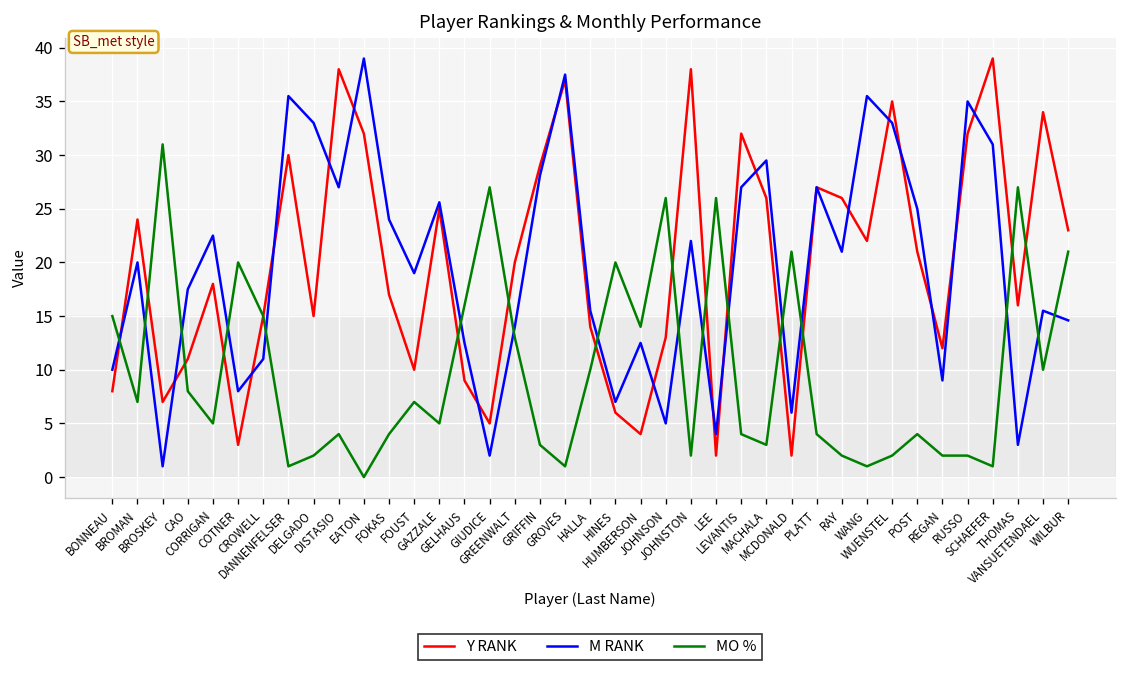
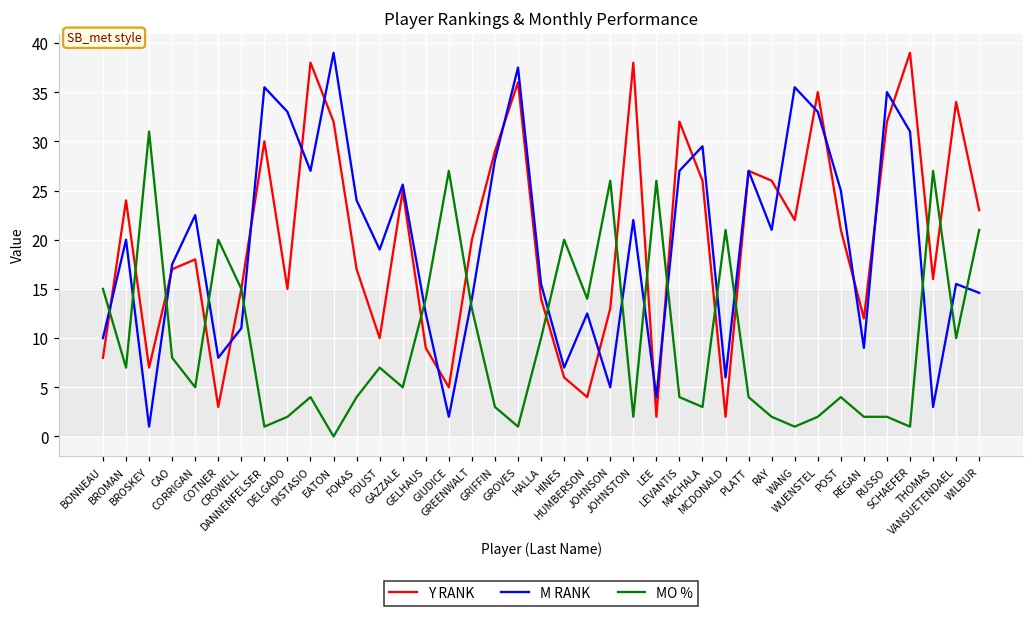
  {
    "Y RANK": {
      "BONNEAU": 8,
      "BROMAN": 24,
      "BROSKEY": 7,
-     "CAO": 11,
+     "CAO": 17,
      "CORRIGAN": 18,
      "COTNER": 3,
      "DANNENFELSER": 30,
      "DELGADO": 15,
      "DISTASIO": 38,
      "EATON": 32,
      "FOKAS": 17,
      "FOUST": 10,
      "GAZZALE": 25,
      "GELHAUS": 9,
      "GIUDICE": 5,
      "GREENWALT": 20,
      "GRIFFIN": 29,
-     "GROVES": 37,
+     "GROVES": 36,
      "HALLA": 14,
      "HINES": 6,
      "HUMBERSON": 4,
      "JOHNSON": 13,
      "JOHNSTON": 38,
      "LEE": 2,
      "LEVANTIS": 32,
      "MACHALA": 26,
      "MCDONALD": 2,
      "RAY": 26,
      "WANG": 22,
      "WUENSTEL": 35,
      "POST": 21,
      "REGAN": 12,
      "RUSSO": 32,
      "SCHAEFER": 39,
      "THOMAS": 16,
      "VANSUETENDAEL": 34,
      "WILBUR": 23
    },
    "M RANK": {
      "BONNEAU": 10,
      "BROMAN": 20,
      "BROSKEY": 1,
      "CAO": 18,
      "CORRIGAN": 23,
      "COTNER": 8,
      "CROWELL": 11,
      "DANNENFELSER": 36,
      "DELGADO": 33,
      "DISTASIO": 27,
      "EATON": 39,
      "FOKAS": 24,
      "FOUST": 19,
      "GAZZALE": 26,
      "GELHAUS": 13,
      "GIUDICE": 2,
      "GREENWALT": 14,
      "GRIFFIN": 28,
      "GROVES": 38,
      "HALLA": 16,
      "HINES": 7,
      "HUMBERSON": 13,
      "JOHNSON": 5,
      "JOHNSTON": 22,
      "LEE": 4,
      "LEVANTIS": 27,
      "MACHALA": 30,
      "MCDONALD": 6,
      "RAY": 21,
      "WANG": 36,
      "WUENSTEL": 33,
      "POST": 25,
      "REGAN": 9,
      "RUSSO": 35,
      "SCHAEFER": 31,
      "THOMAS": 3,
      "VANSUETENDAEL": 16,
      "WILBUR": 15
    },
    "MO %": {
      "BONNEAU": 15,
      "BROMAN": 7,
      "BROSKEY": 31,
      "CAO": 8,
      "CORRIGAN": 5,
      "COTNER": 20,
      "DANNENFELSER": 1,
      "DELGADO": 2,
      "DISTASIO": 4,
      "EATON": 0,
      "FOKAS": 4,
      "FOUST": 7,
      "GAZZALE": 5,
-     "GELHAUS": 16,
+     "GELHAUS": 14,
      "GIUDICE": 27,
      "GREENWALT": 13,
      "GRIFFIN": 3,
      "GROVES": 1,
      "HALLA": 10,
      "HINES": 20,
      "HUMBERSON": 14,
      "JOHNSON": 26,
      "JOHNSTON": 2,
      "LEE": 26,
      "LEVANTIS": 4,
      "MACHALA": 3,
      "MCDONALD": 21,
      "PLATT": 4,
      "RAY": 2,
      "WANG": 1,
      "WUENSTEL": 2,
      "POST": 4,
      "REGAN": 2,
      "RUSSO": 2,
      "SCHAEFER": 1,
      "THOMAS": 27,
      "VANSUETENDAEL": 10,
      "WILBUR": 21
    }
  }
